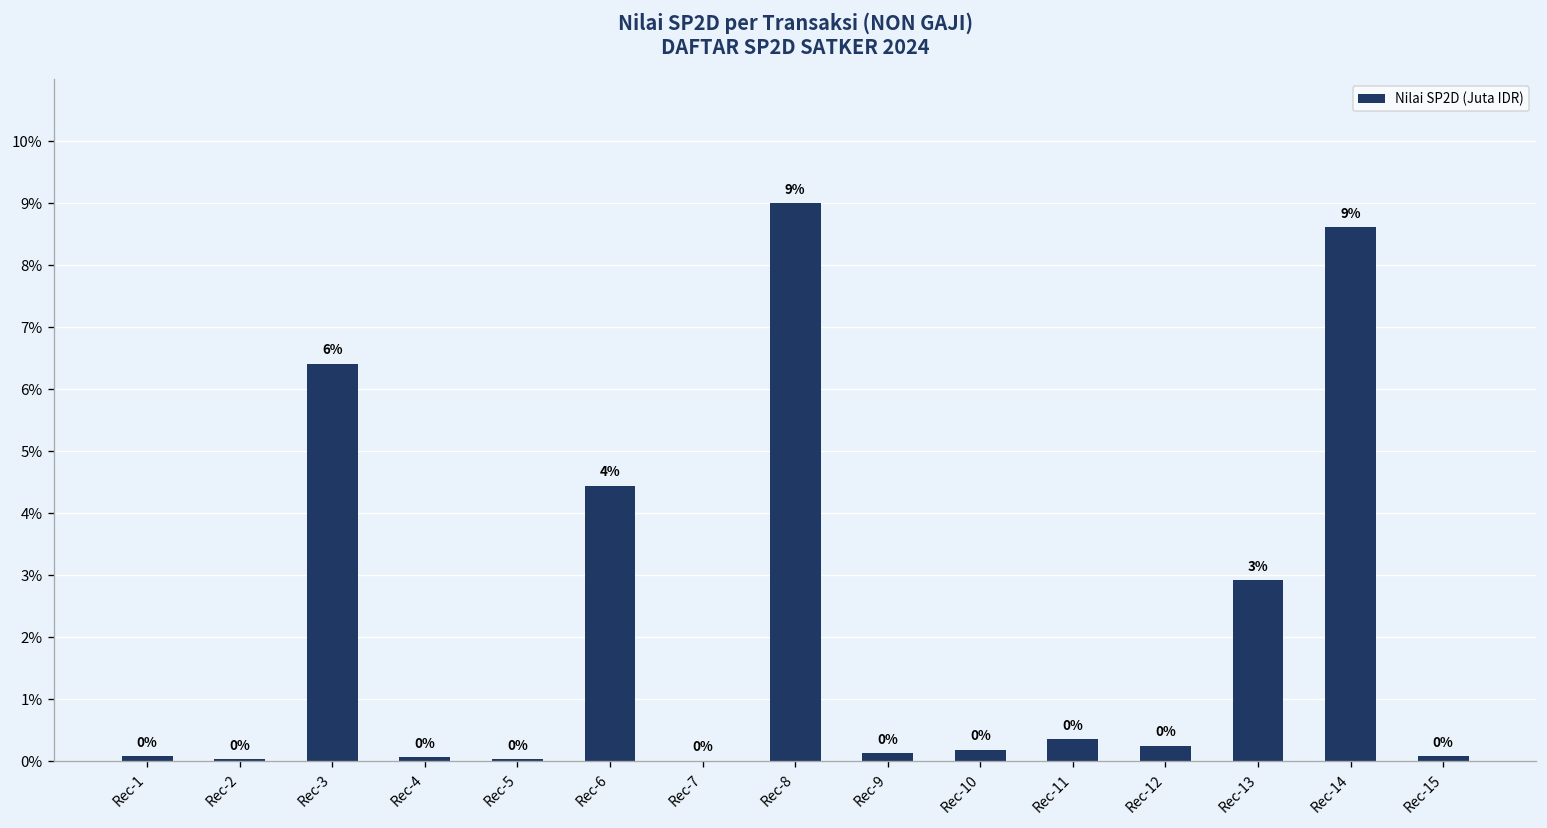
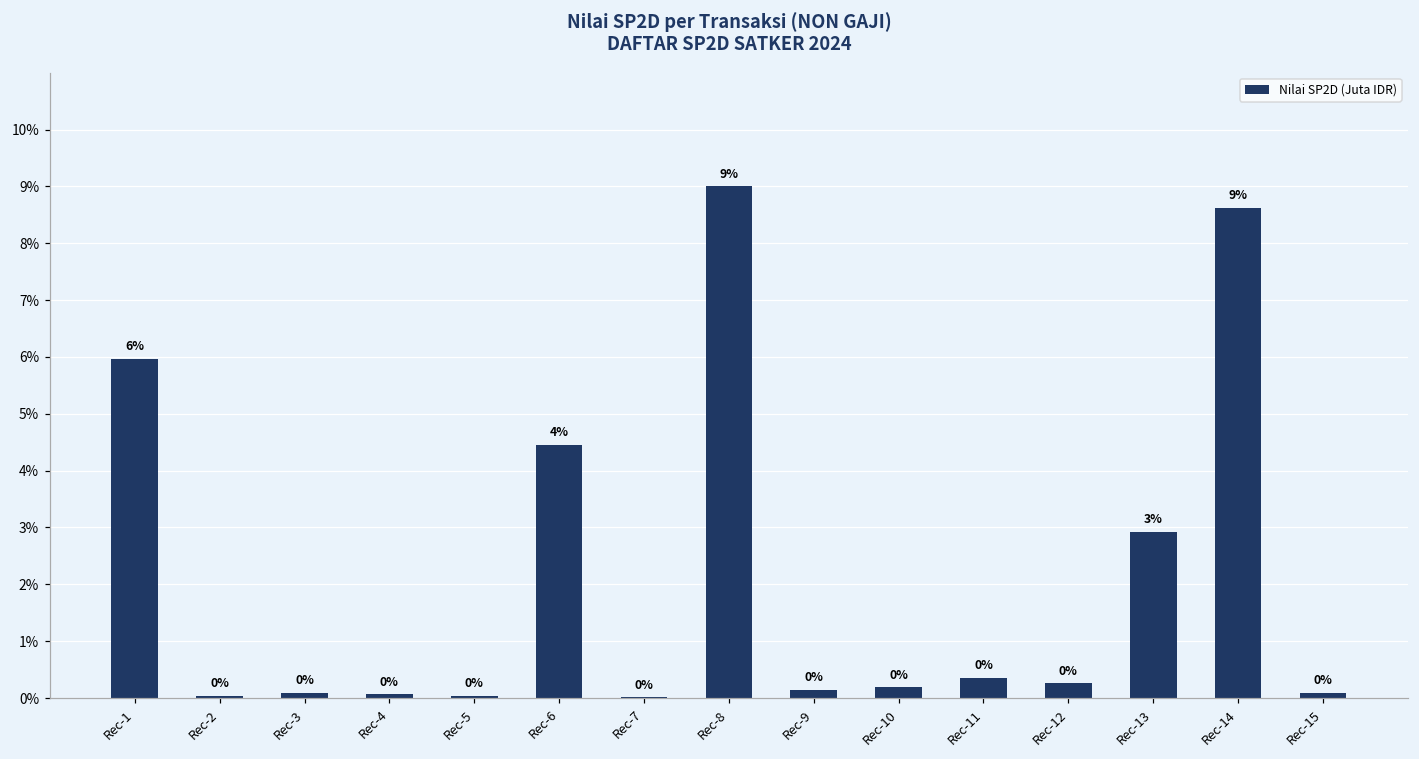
  {
-   "Rec-1": "0%",
+   "Rec-1": "6%",
    "Rec-2": "0%",
-   "Rec-3": "6%",
+   "Rec-3": "0%",
    "Rec-4": "0%",
    "Rec-5": "0%",
    "Rec-6": "4%",
    "Rec-7": "0%",
    "Rec-8": "9%",
    "Rec-9": "0%",
    "Rec-10": "0%",
    "Rec-11": "0%",
    "Rec-12": "0%",
    "Rec-13": "3%",
    "Rec-14": "9%",
    "Rec-15": "0%"
  }
